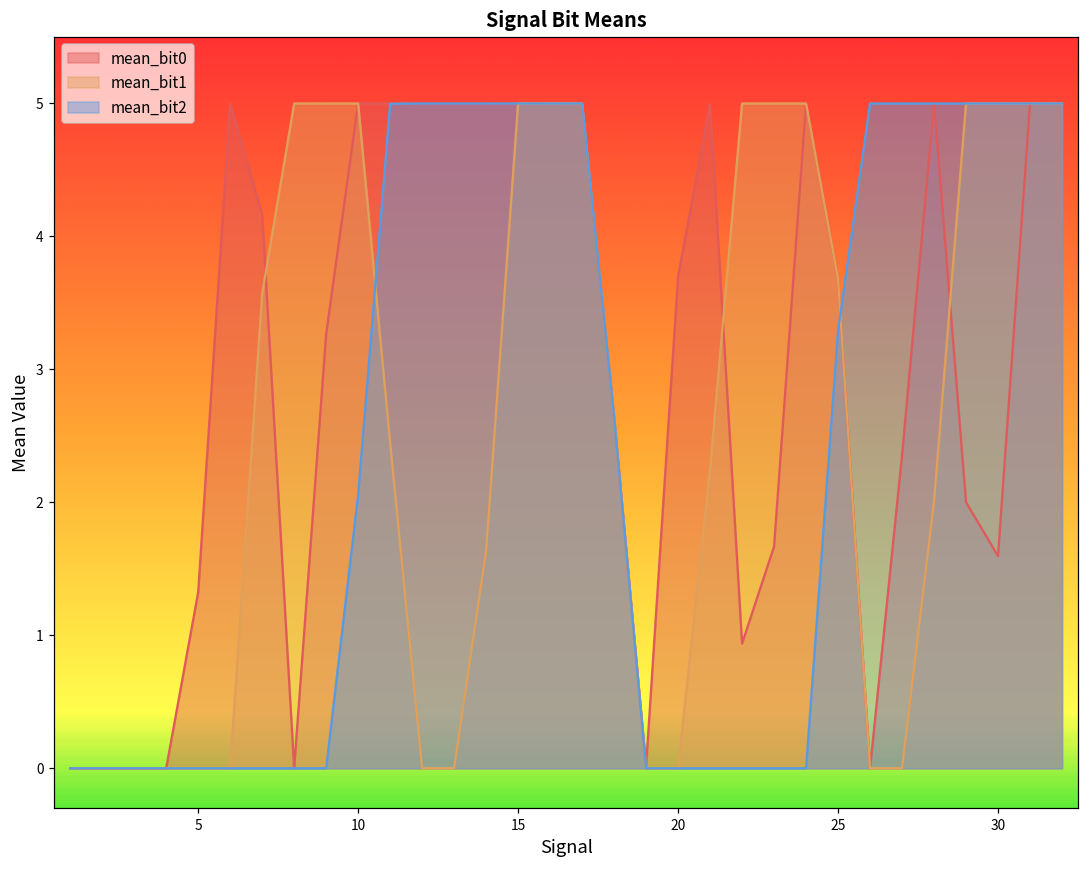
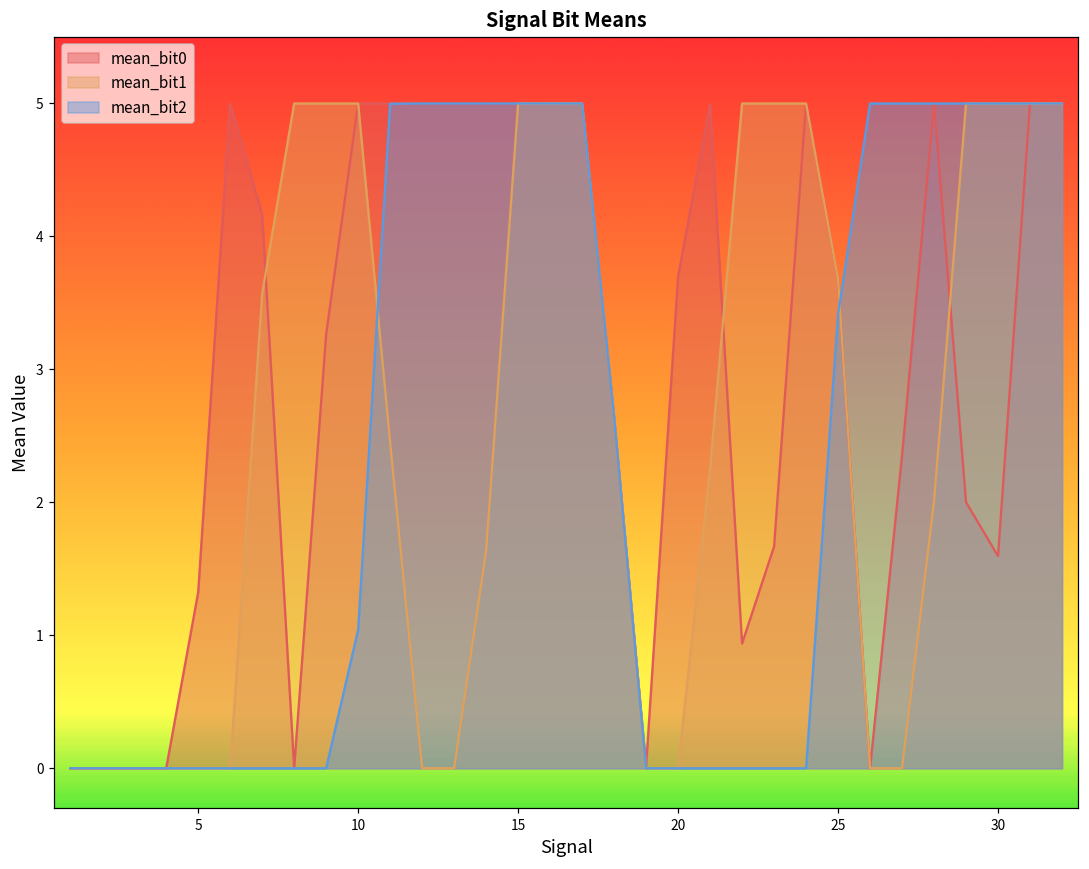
  {
    "mean_bit2": {
-     "10": 2.06,
-     "25": 3.29
+     "10": 1.04,
+     "25": 3.41
    }
  }
